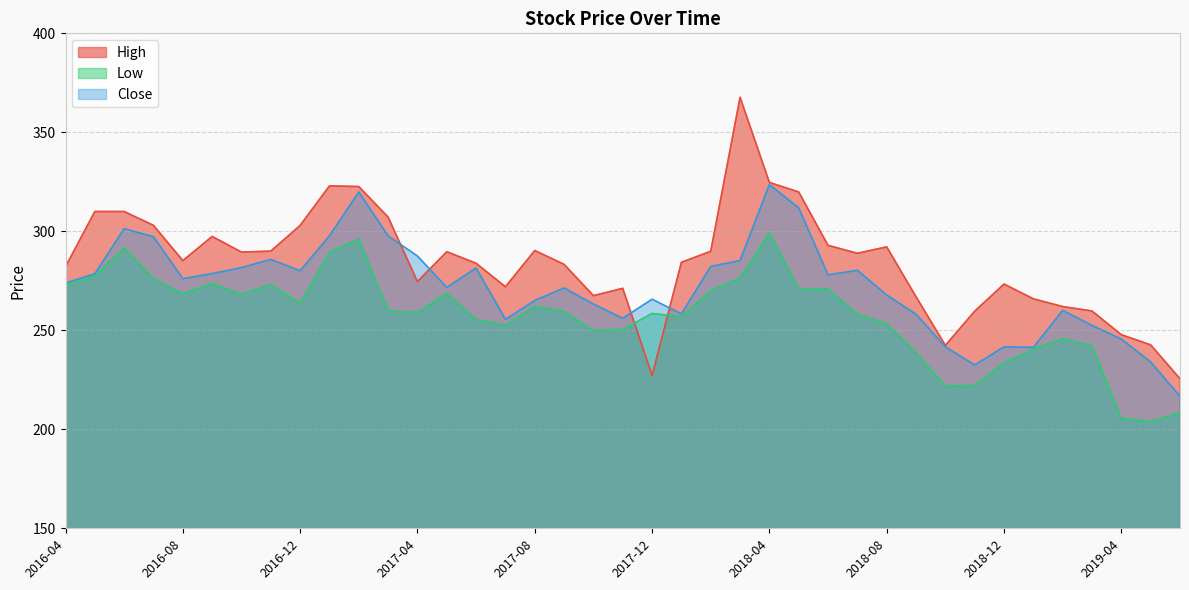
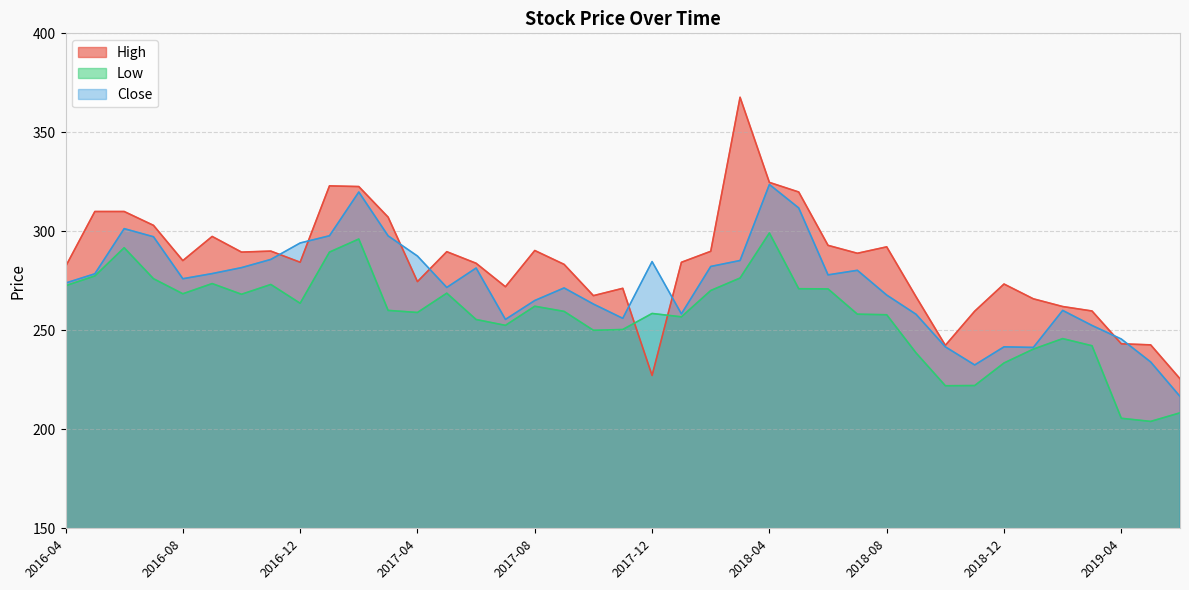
  {
    "High": {
      "2016-04": 282,
      "2016-08": 285,
-     "2016-12": 303,
+     "2016-12": 284,
      "2017-04": 275,
      "2017-08": 290,
      "2017-12": 227,
      "2018-08": 292,
      "2018-12": 273,
-     "2019-04": 248
+     "2019-04": 243
    },
    "Low": {
      "2016-04": 273,
      "2016-08": 268,
      "2016-12": 264,
      "2017-04": 259,
      "2017-08": 262,
      "2017-12": 259,
      "2018-04": 299,
-     "2018-08": 253,
+     "2018-08": 258,
      "2018-12": 234,
      "2019-04": 206
    },
    "Close": {
      "2016-04": 274,
      "2016-08": 276,
-     "2016-12": 280,
+     "2016-12": 294,
      "2017-04": 288,
      "2017-08": 265,
-     "2017-12": 266,
+     "2017-12": 285,
      "2018-08": 268,
      "2018-12": 242,
      "2019-04": 246
    }
  }
